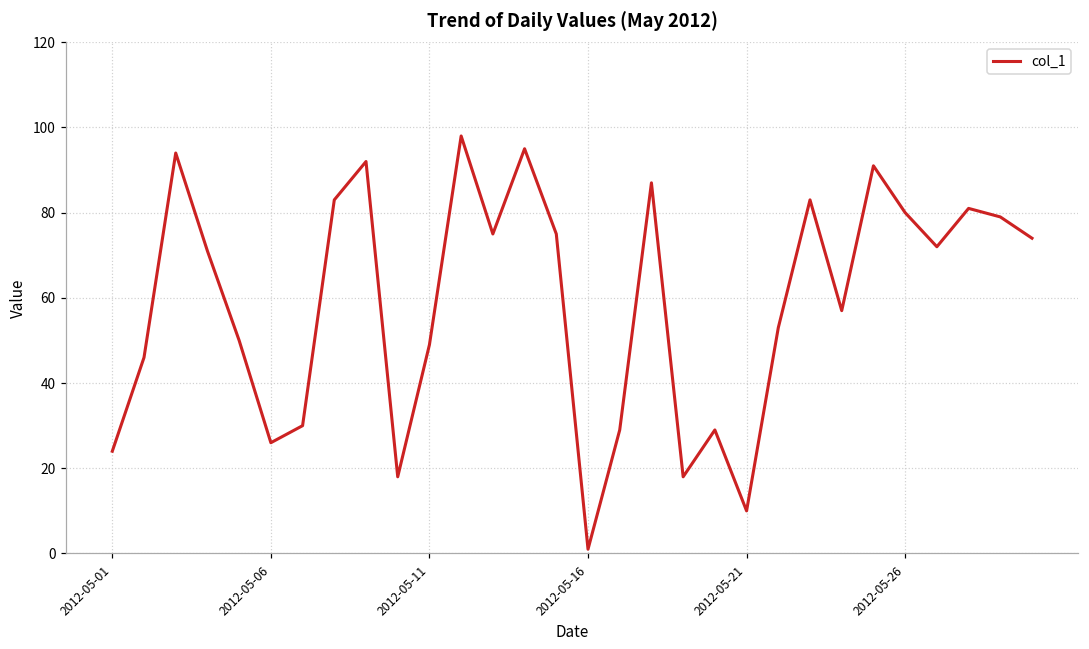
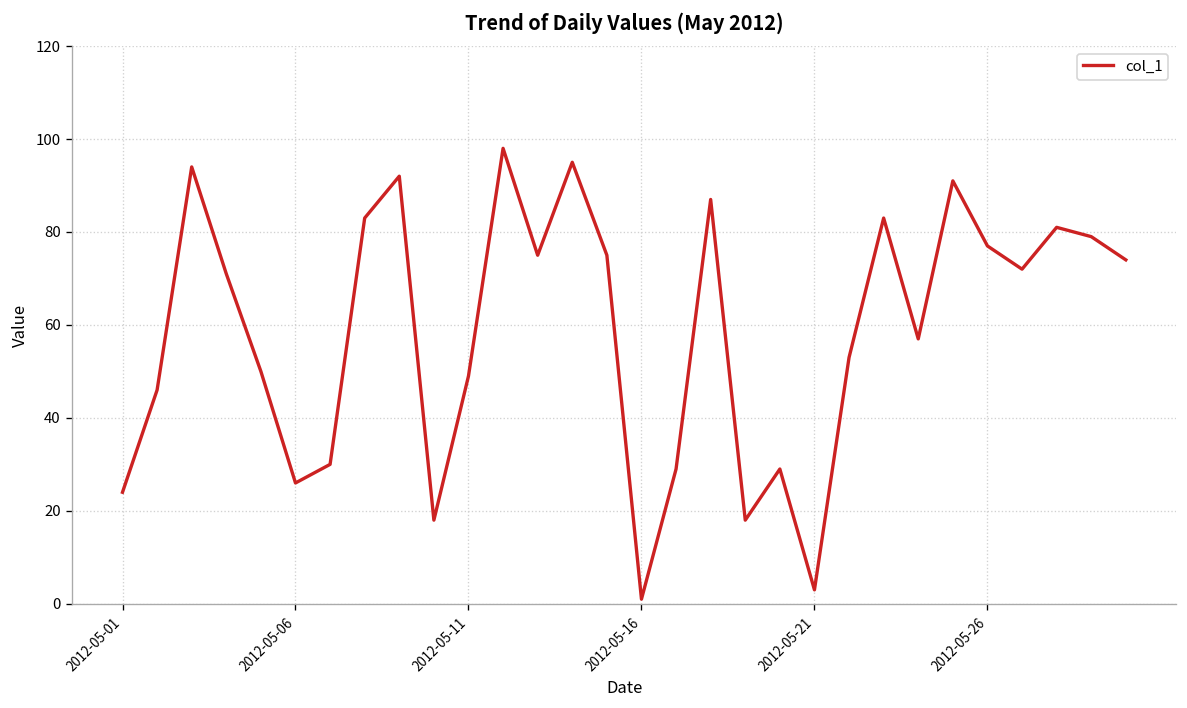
  {
    "2012-05-01": 24,
    "2012-05-06": 26,
    "2012-05-11": 49,
    "2012-05-16": 1,
-   "2012-05-21": 10,
-   "2012-05-26": 80
+   "2012-05-21": 3,
+   "2012-05-26": 77
  }
